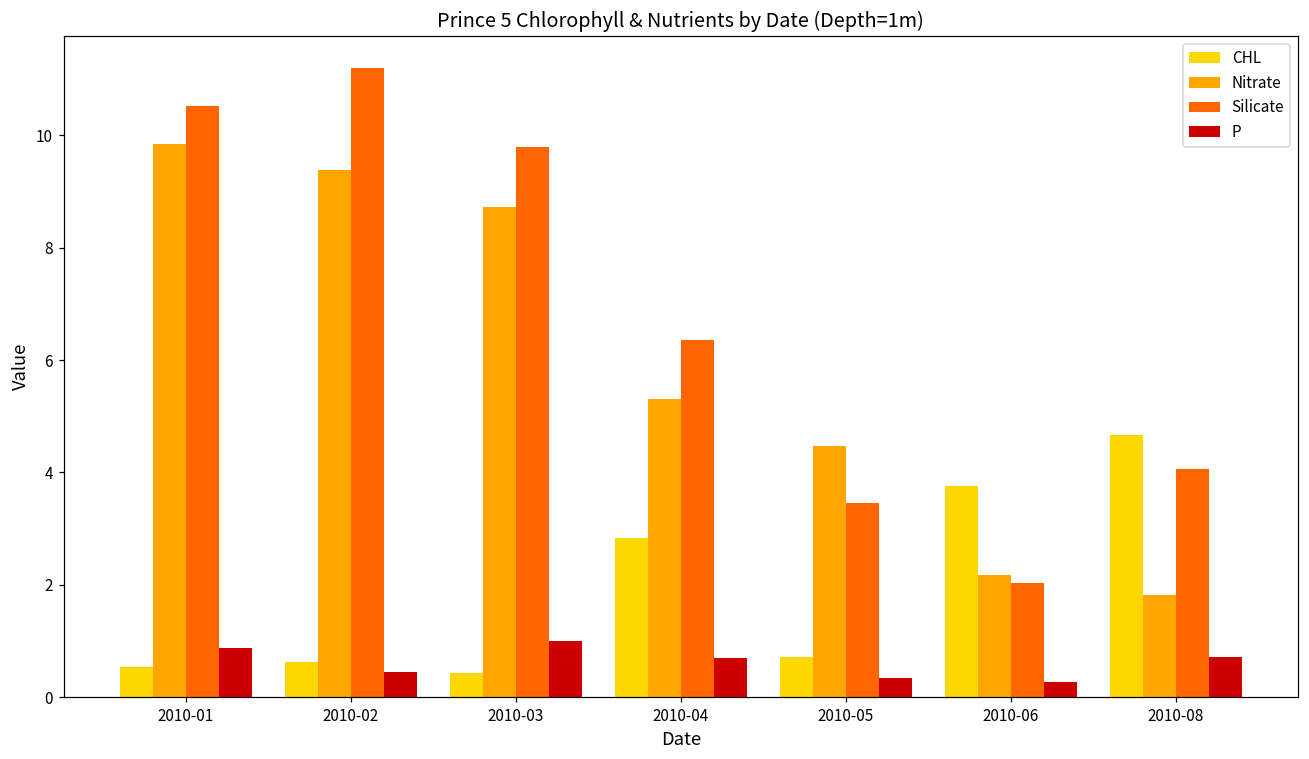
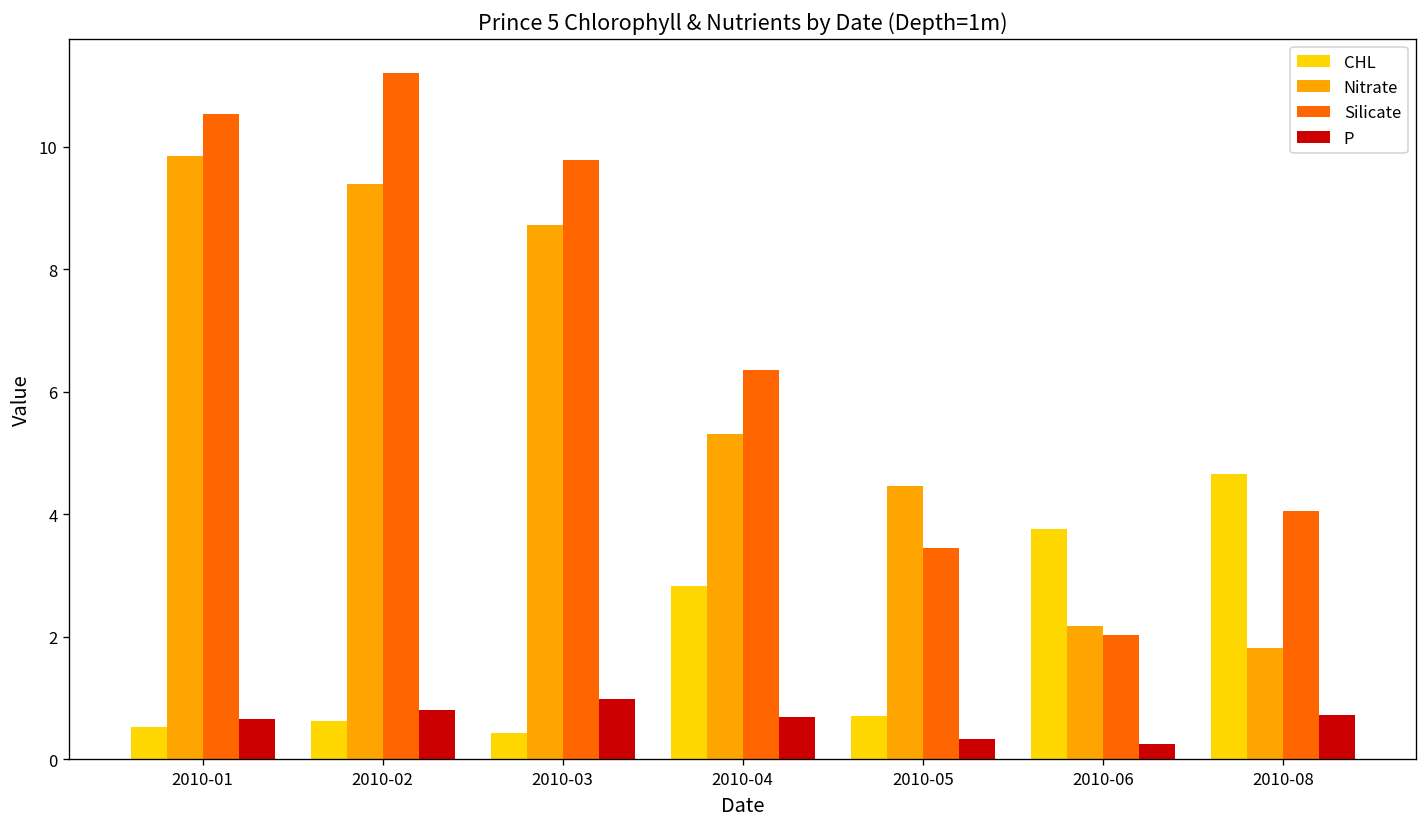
  {
    "Silicate": {
      "2010-01": 10.5,
      "2010-02": 11.2,
      "2010-03": 9.8,
      "2010-04": 6.4,
      "2010-05": 3.5,
      "2010-06": 2.0,
      "2010-08": 4.1
    },
    "P": {
-     "2010-01": 0.9,
-     "2010-02": 0.4,
+     "2010-01": 0.7,
+     "2010-02": 0.8,
      "2010-03": 1.0,
      "2010-04": 0.7,
      "2010-05": 0.3,
      "2010-06": 0.3,
      "2010-08": 0.7
    }
  }
